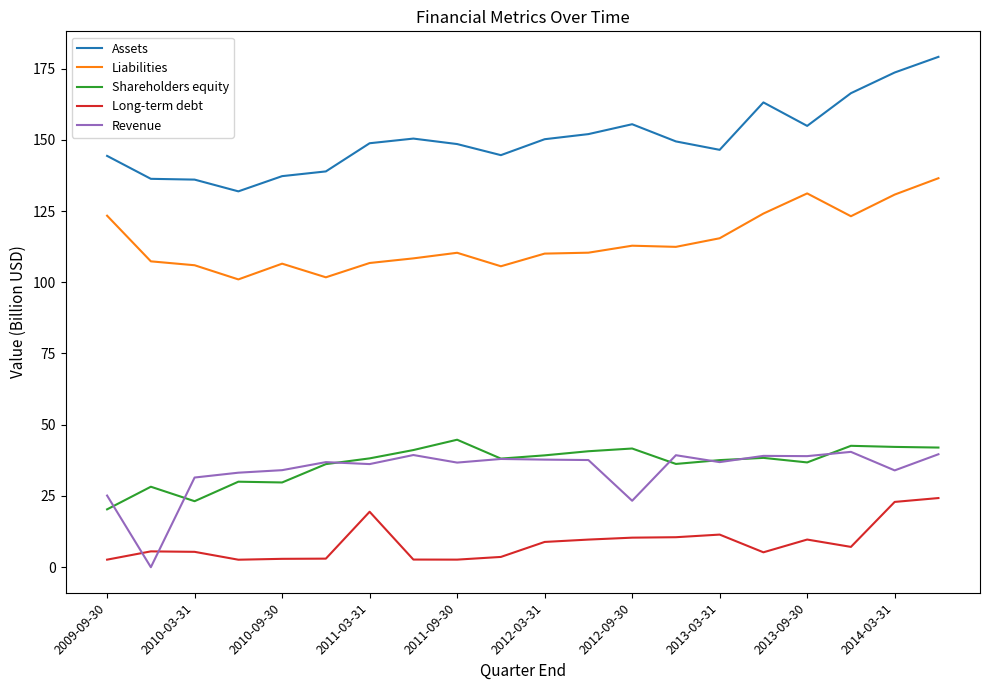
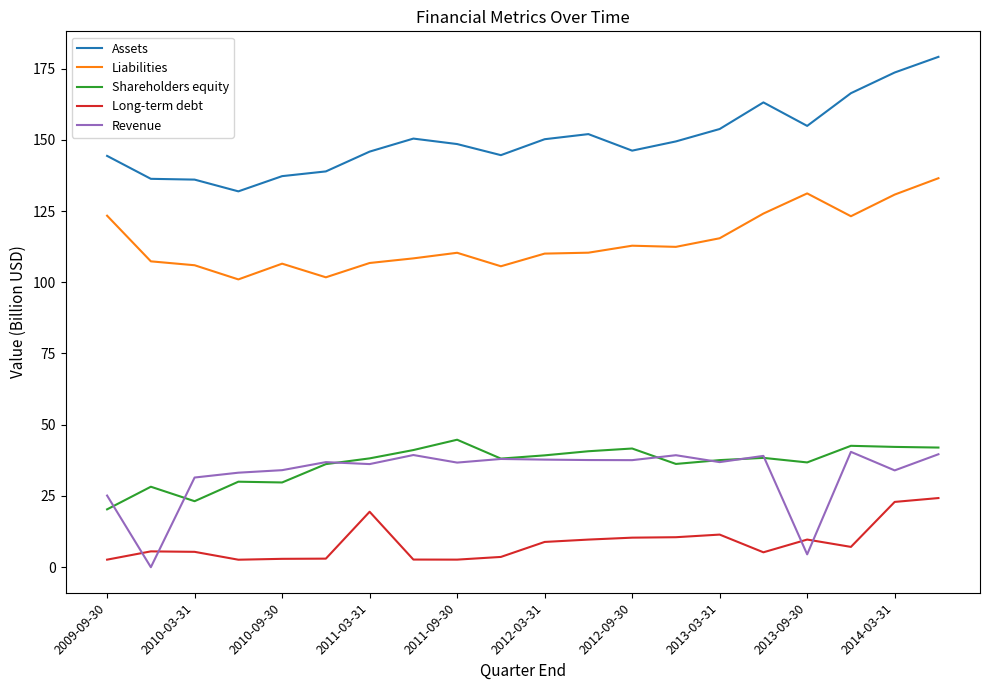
  {
    "Assets": {
      "2009-09-30": 144,
      "2010-03-31": 136,
      "2010-09-30": 137,
-     "2011-03-31": 149,
+     "2011-03-31": 146,
      "2011-09-30": 148,
      "2012-03-31": 150,
-     "2012-09-30": 155,
-     "2013-03-31": 146,
+     "2012-09-30": 146,
+     "2013-03-31": 154,
      "2013-09-30": 155,
      "2014-03-31": 174
    },
    "Liabilities": {
      "2009-09-30": 123,
      "2010-03-31": 106,
      "2010-09-30": 107,
      "2011-03-31": 107,
      "2011-09-30": 110,
      "2012-03-31": 110,
      "2012-09-30": 113,
      "2013-03-31": 115,
      "2013-09-30": 131,
      "2014-03-31": 131
    },
    "Shareholders equity": {
      "2009-09-30": 20,
      "2010-03-31": 23,
      "2010-09-30": 30,
      "2011-03-31": 38,
      "2011-09-30": 45,
      "2012-03-31": 39,
      "2012-09-30": 42,
      "2013-09-30": 37,
      "2014-03-31": 42
    },
    "Long-term debt": {
      "2009-09-30": 3,
      "2010-03-31": 5,
      "2010-09-30": 3,
      "2011-03-31": 19,
      "2011-09-30": 3,
      "2012-03-31": 9,
      "2012-09-30": 10,
      "2013-03-31": 11,
      "2013-09-30": 10,
      "2014-03-31": 23
    },
    "Revenue": {
      "2009-09-30": 25,
      "2010-03-31": 31,
      "2010-09-30": 34,
      "2011-03-31": 36,
      "2011-09-30": 37,
      "2012-03-31": 38,
-     "2012-09-30": 23,
-     "2013-09-30": 39,
+     "2012-09-30": 38,
+     "2013-09-30": 5,
      "2014-03-31": 34
    }
  }
